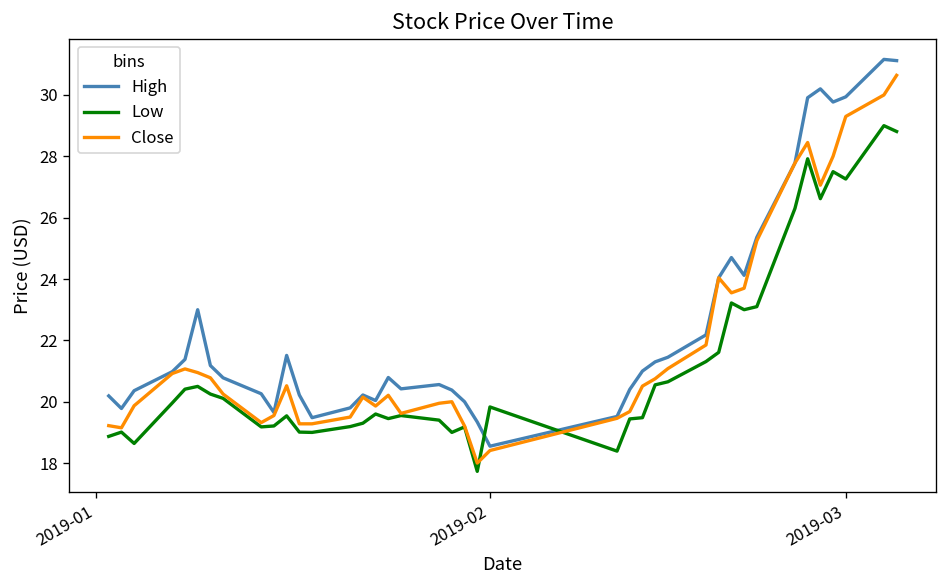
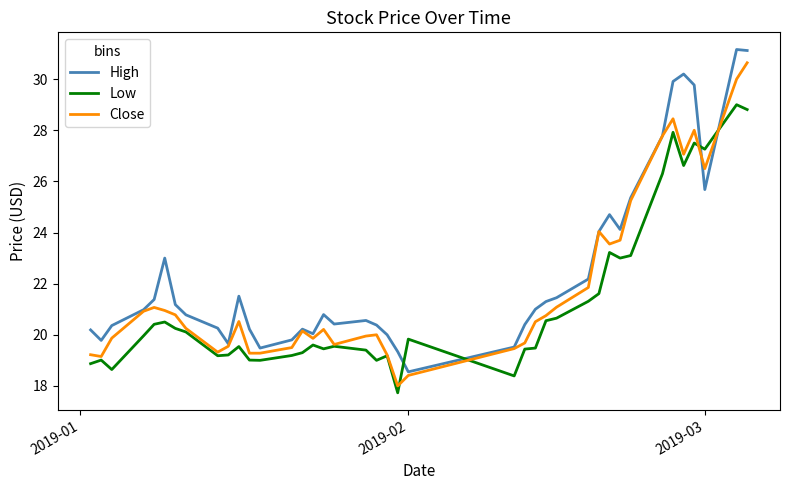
  {
    "High": {
      "2019-02": 18.6,
-     "2019-03": 29.9
+     "2019-03": 25.7
    },
    "Low": {
      "2019-02": 19.8,
      "2019-03": 27.3
    },
    "Close": {
      "2019-02": 18.4,
-     "2019-03": 29.3
+     "2019-03": 26.5
    }
  }
